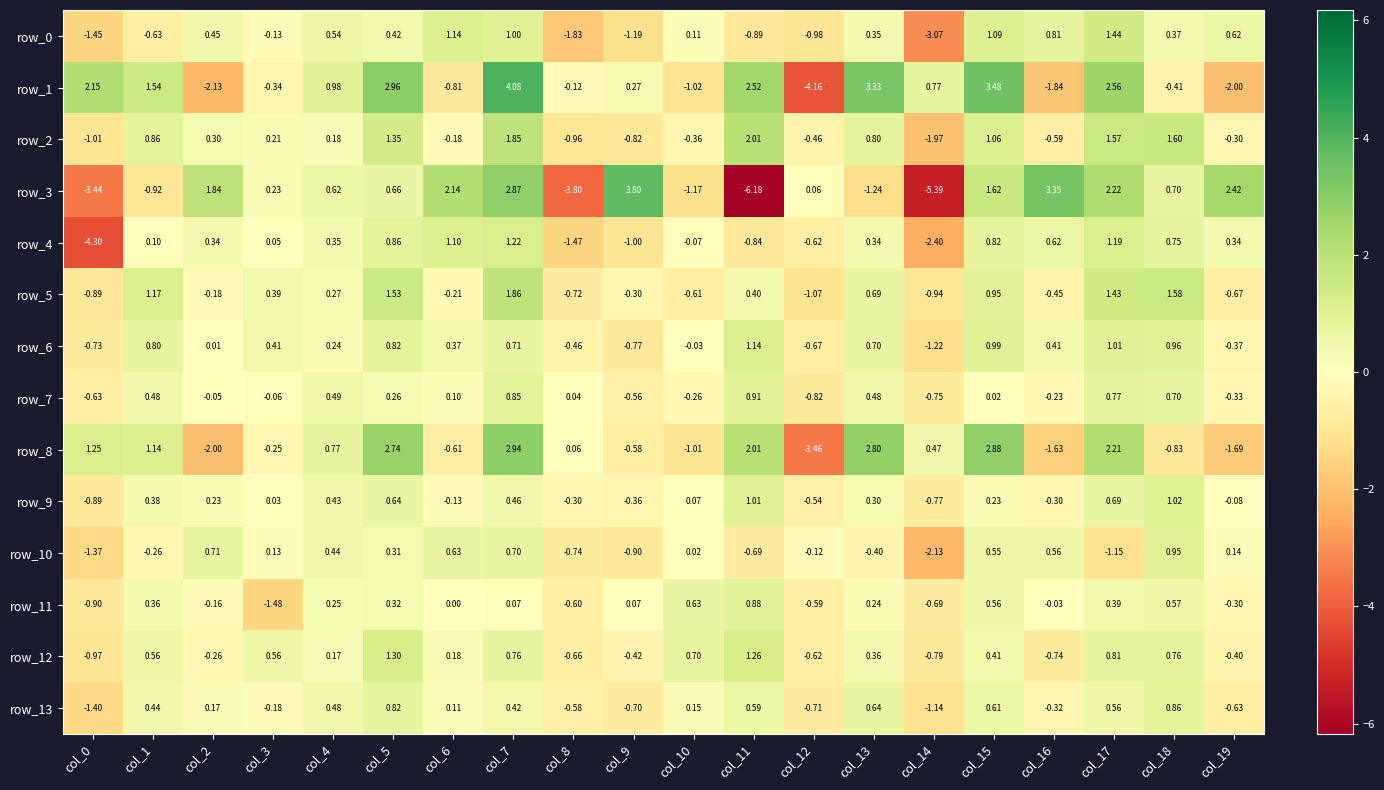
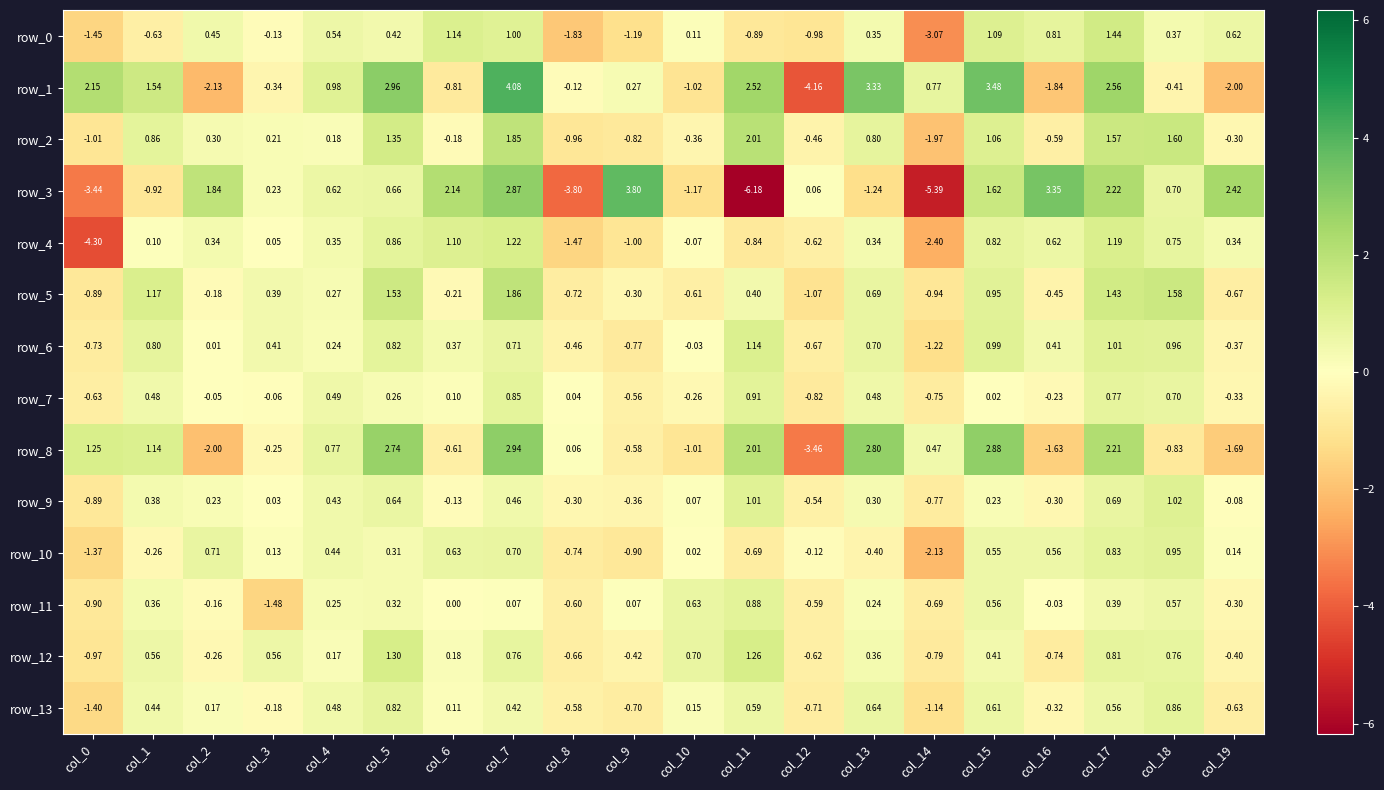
  {
    "row_10": {
      "col_0": -1.37,
      "col_1": -0.26,
      "col_2": 0.71,
      "col_3": 0.13,
      "col_4": 0.44,
      "col_5": 0.31,
      "col_6": 0.63,
      "col_7": 0.70,
      "col_8": -0.74,
      "col_9": -0.90,
      "col_10": 0.02,
      "col_11": -0.69,
      "col_12": -0.12,
      "col_13": -0.40,
      "col_14": -2.13,
      "col_15": 0.55,
      "col_16": 0.56,
-     "col_17": -1.15,
+     "col_17": 0.83,
      "col_18": 0.95,
      "col_19": 0.14
    }
  }
